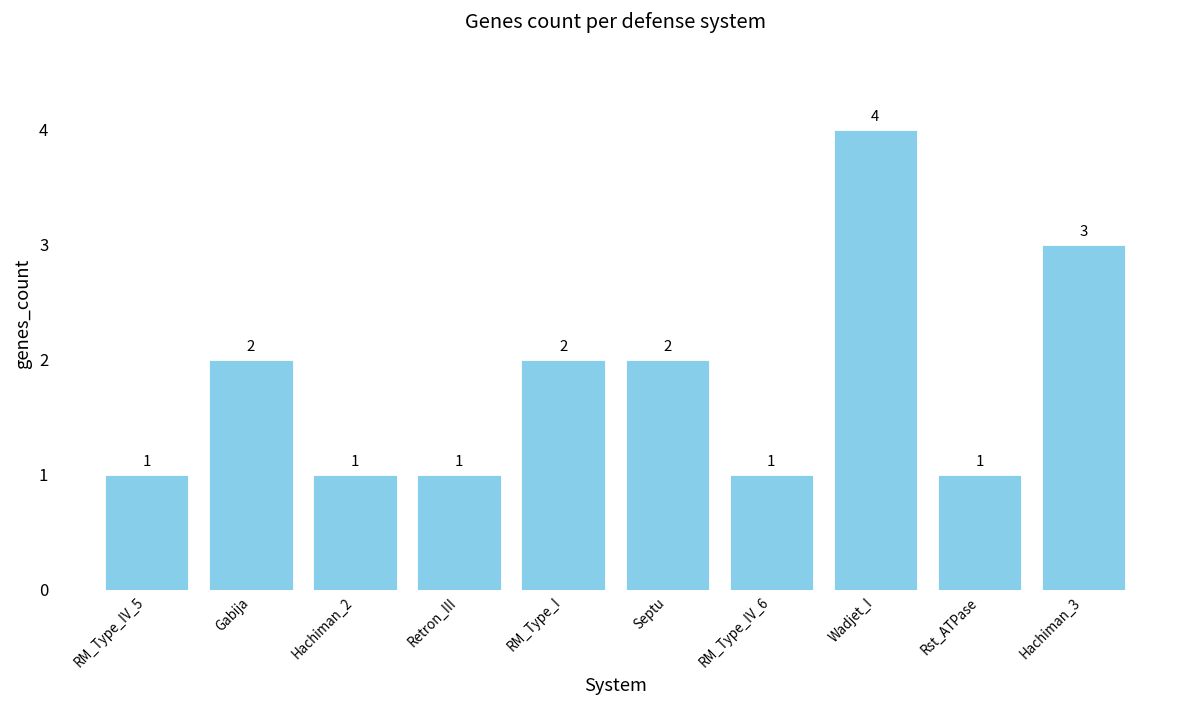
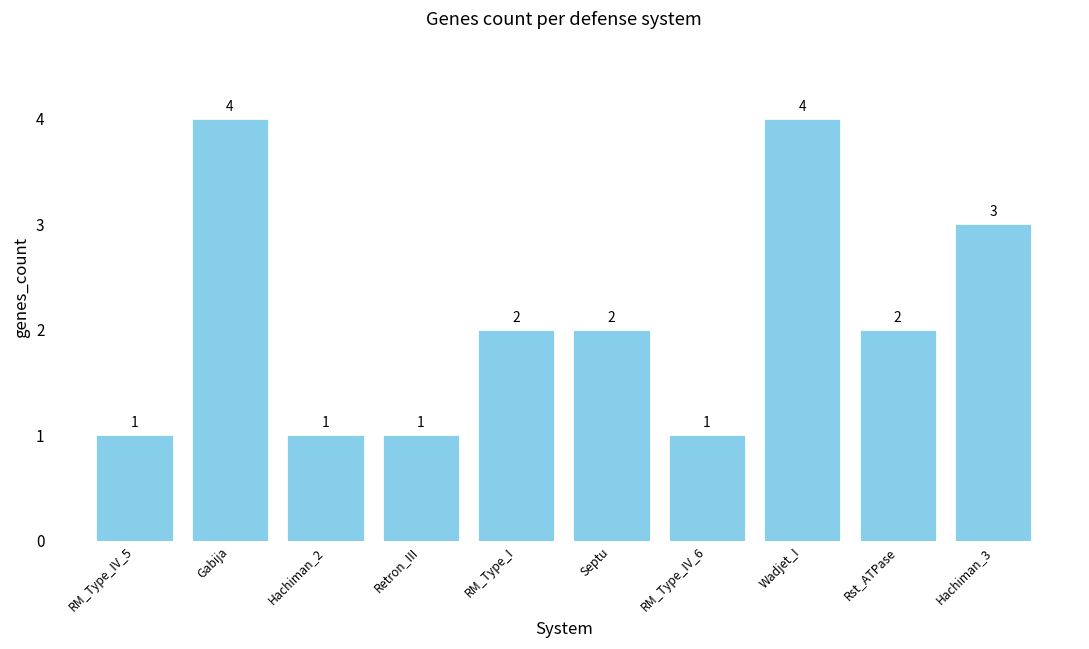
  {
    "RM_Type_IV_5": 1,
-   "Gabija": 2,
+   "Gabija": 4,
    "Hachiman_2": 1,
    "Retron_III": 1,
    "RM_Type_I": 2,
    "Septu": 2,
    "RM_Type_IV_6": 1,
    "Wadjet_I": 4,
-   "Rst_ATPase": 1,
+   "Rst_ATPase": 2,
    "Hachiman_3": 3
  }
